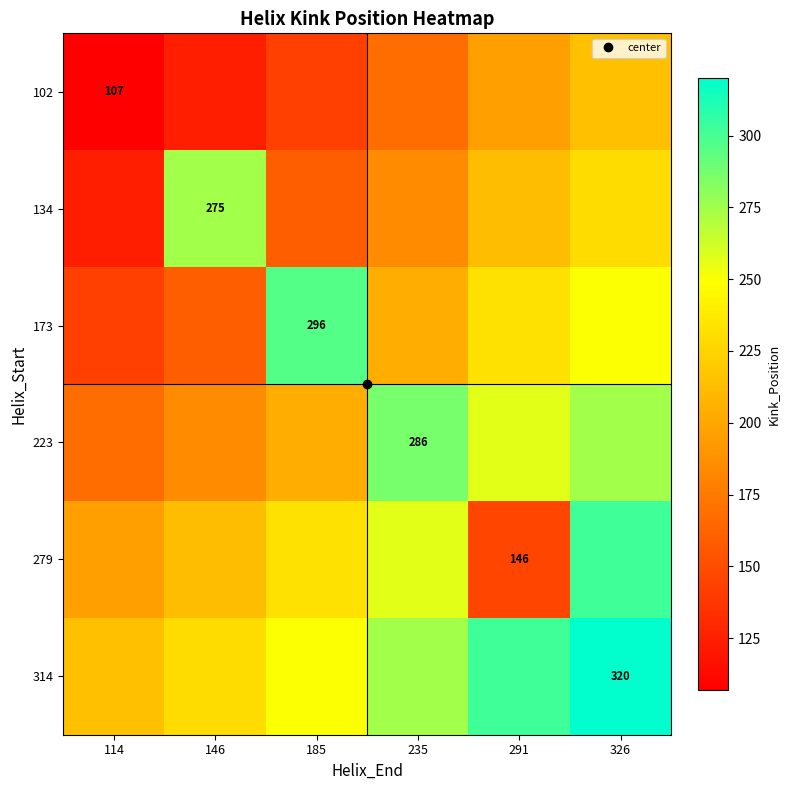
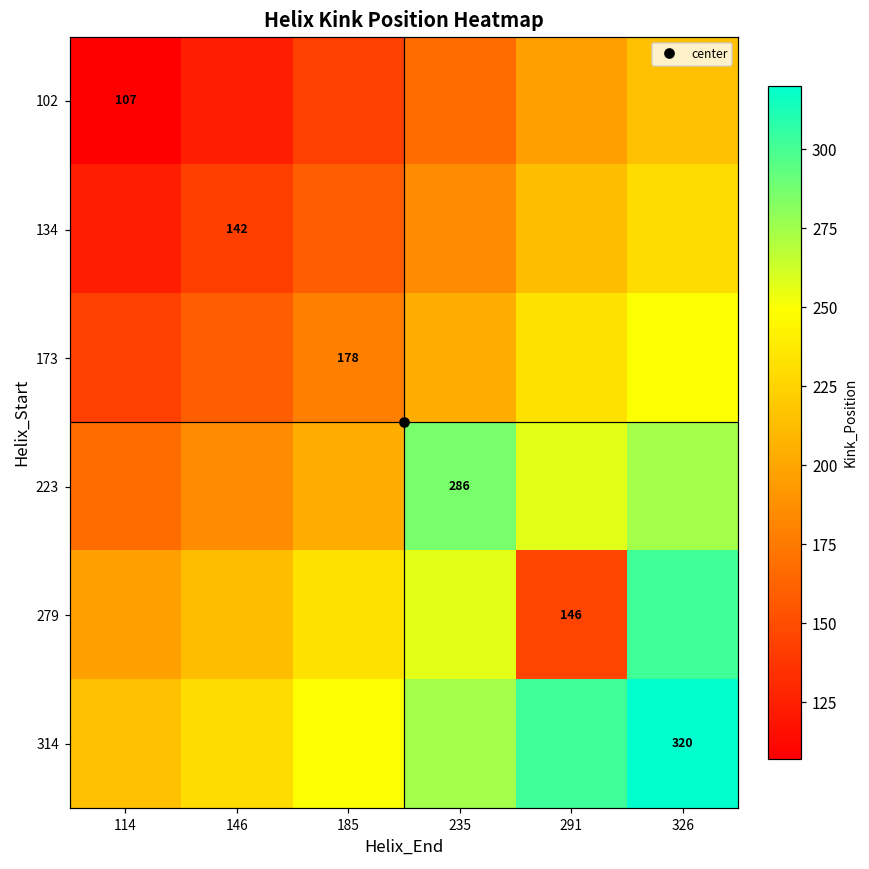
  {
    "102": {
      "114": 107
    },
    "134": {
-     "146": 275
+     "146": 142
    },
    "173": {
-     "185": 296
+     "185": 178
    },
    "223": {
      "235": 286
    },
    "279": {
      "291": 146
    },
    "314": {
      "326": 320
    }
  }
